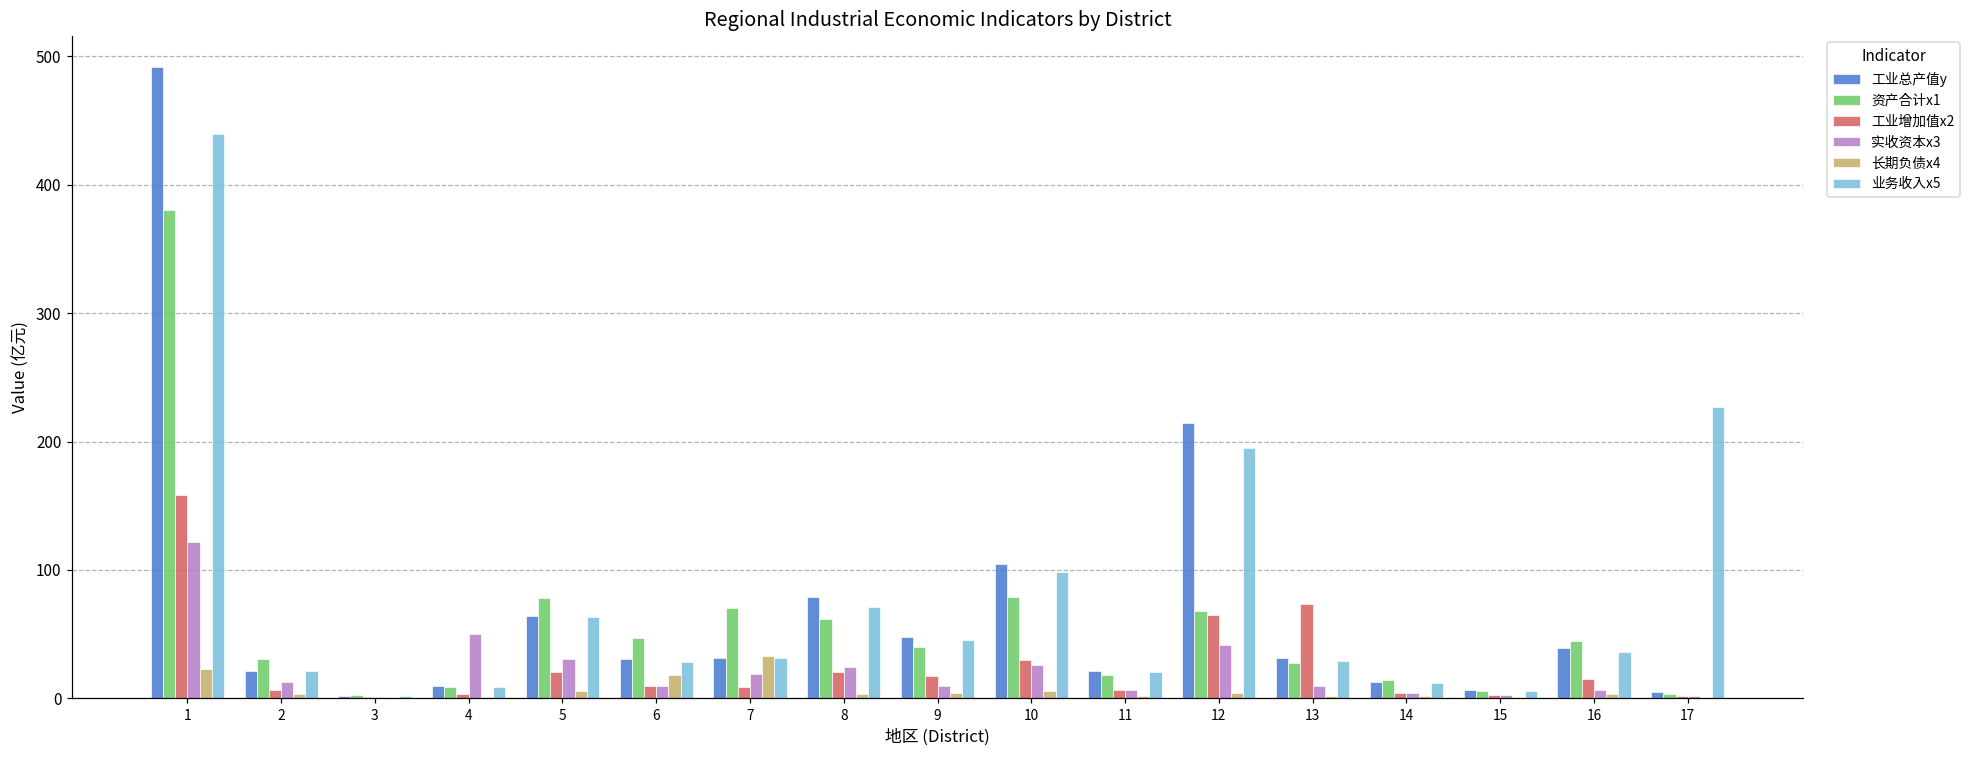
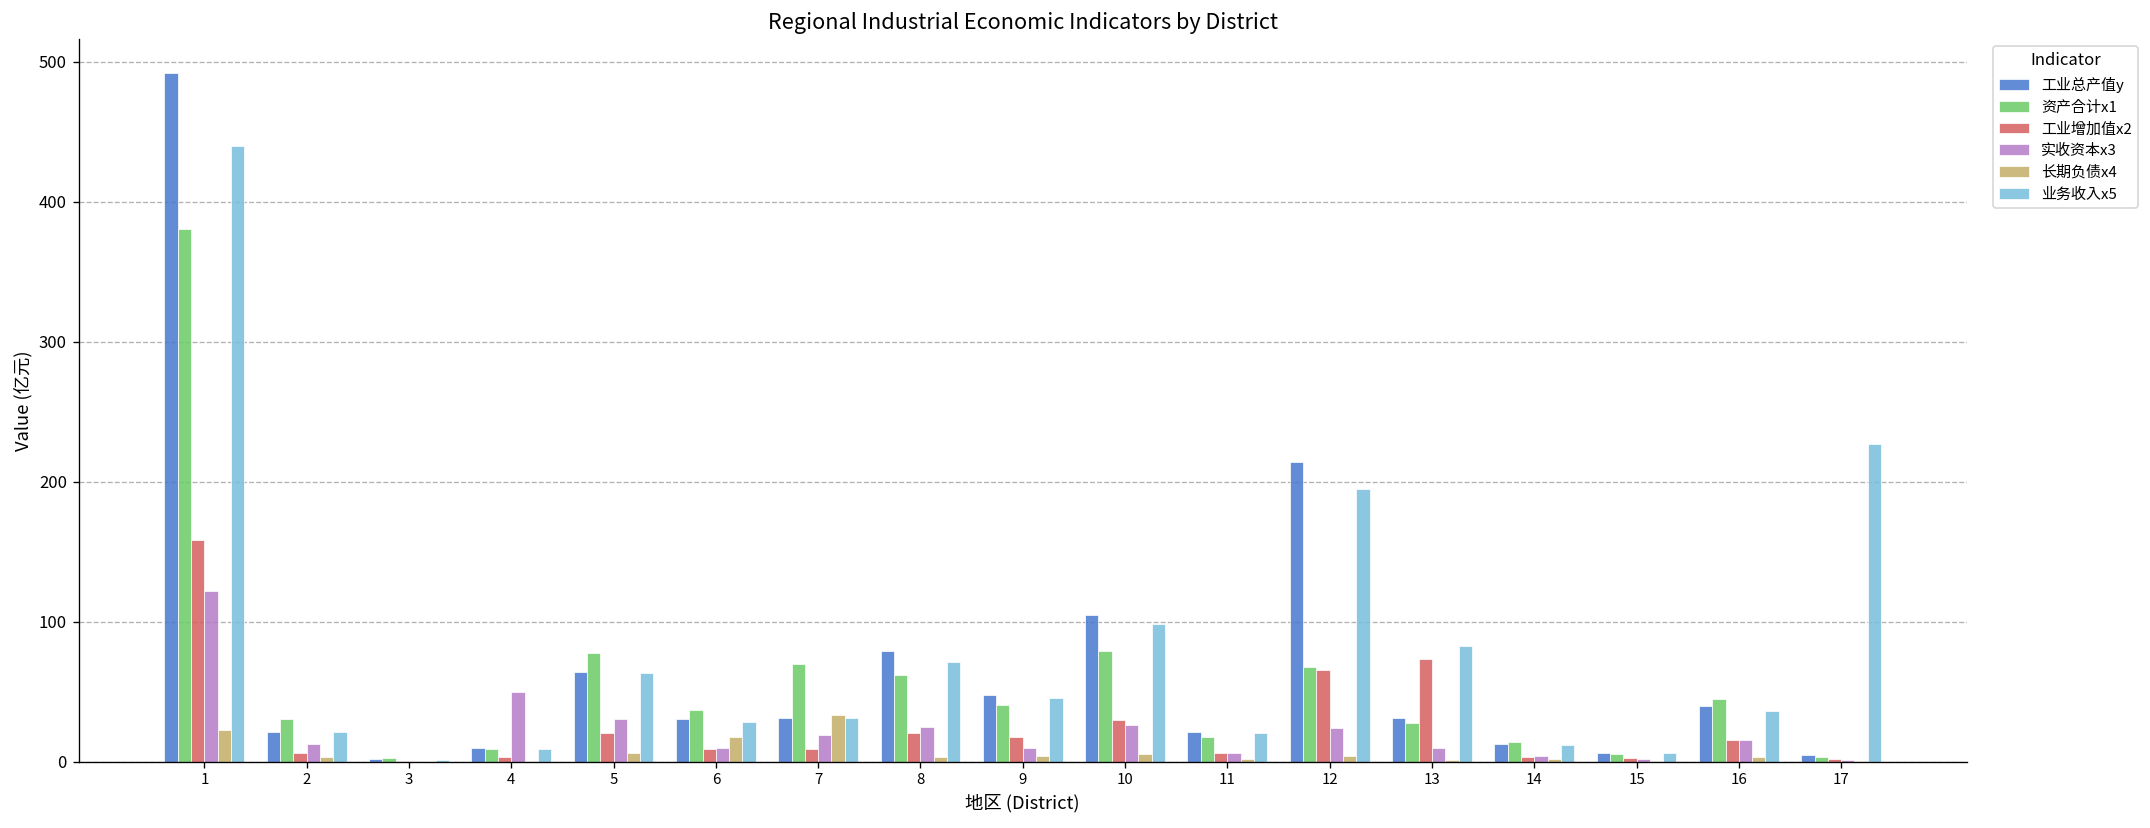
  {
    "工业总产值y": {
      "1": 492,
      "2": 21,
      "4": 10,
      "5": 64,
      "6": 30,
      "7": 31,
      "8": 79,
      "9": 48,
      "10": 105,
      "11": 21,
      "12": 214,
      "13": 31,
      "14": 13,
      "15": 6,
      "16": 39,
      "17": 5
    },
    "资产合计x1": {
      "1": 380,
      "2": 31,
      "3": 2,
      "4": 9,
      "5": 78,
-     "6": 47,
+     "6": 37,
      "7": 70,
      "8": 62,
      "9": 40,
      "10": 79,
      "11": 18,
      "12": 68,
      "13": 28,
      "14": 14,
      "15": 5,
      "16": 45,
      "17": 4
    },
    "工业增加值x2": {
      "1": 158,
      "2": 6,
      "4": 3,
      "5": 21,
      "6": 9,
      "7": 9,
      "8": 21,
      "9": 18,
      "10": 30,
      "11": 6,
      "12": 65,
      "13": 74,
      "14": 4,
      "15": 2,
      "16": 15
    },
    "实收资本x3": {
      "1": 122,
      "2": 12,
      "4": 50,
      "5": 30,
      "6": 10,
      "7": 19,
      "8": 24,
      "9": 10,
      "10": 26,
      "11": 6,
-     "12": 42,
+     "12": 24,
      "13": 9,
      "14": 4,
      "15": 2,
-     "16": 7
+     "16": 16
    },
    "长期负债x4": {
      "1": 23,
      "2": 3,
      "5": 6,
      "6": 18,
      "7": 33,
      "8": 4,
      "9": 4,
      "10": 5,
      "12": 4,
      "16": 3
    },
    "业务收入x5": {
      "1": 440,
      "2": 21,
      "4": 9,
      "5": 64,
      "6": 28,
      "7": 31,
      "8": 71,
      "9": 46,
      "10": 98,
      "11": 20,
      "12": 195,
-     "13": 29,
+     "13": 82,
      "14": 12,
      "15": 6,
      "16": 36,
      "17": 227
    }
  }
